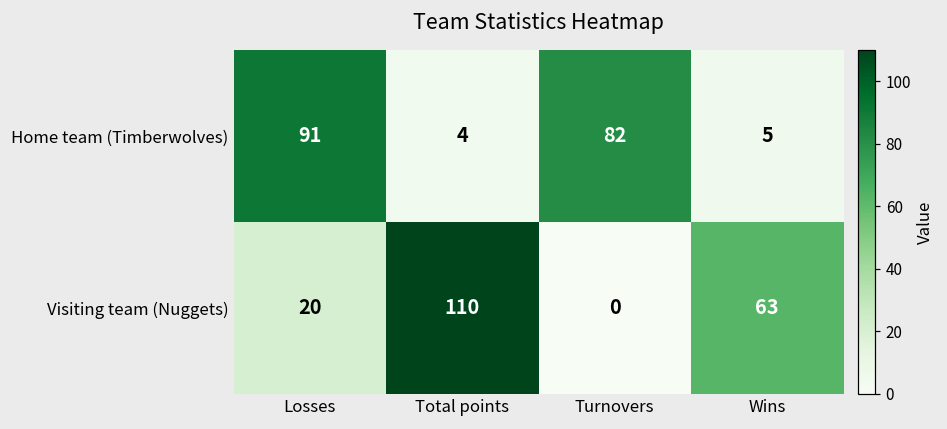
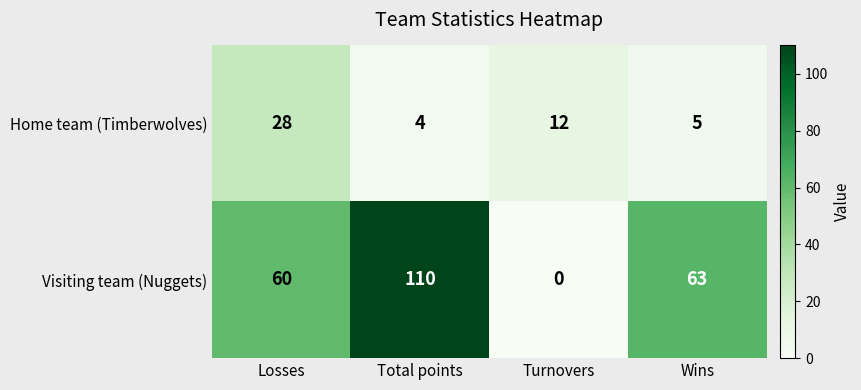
  {
    "Home team (Timberwolves)": {
-     "Losses": 91,
+     "Losses": 28,
      "Total points": 4,
-     "Turnovers": 82,
+     "Turnovers": 12,
      "Wins": 5
    },
    "Visiting team (Nuggets)": {
-     "Losses": 20,
+     "Losses": 60,
      "Total points": 110,
      "Turnovers": 0,
      "Wins": 63
    }
  }
